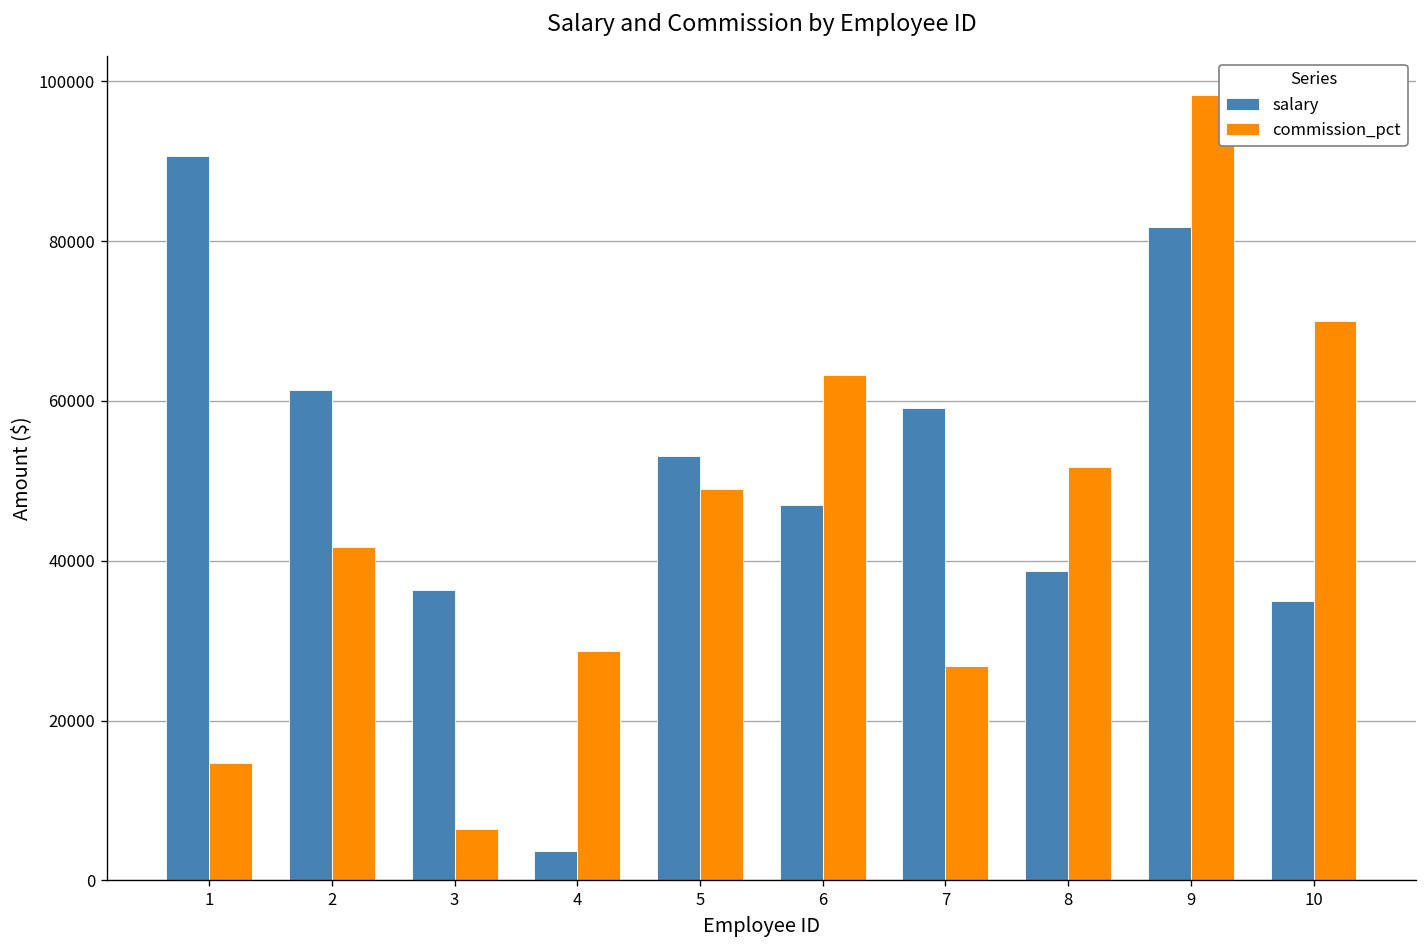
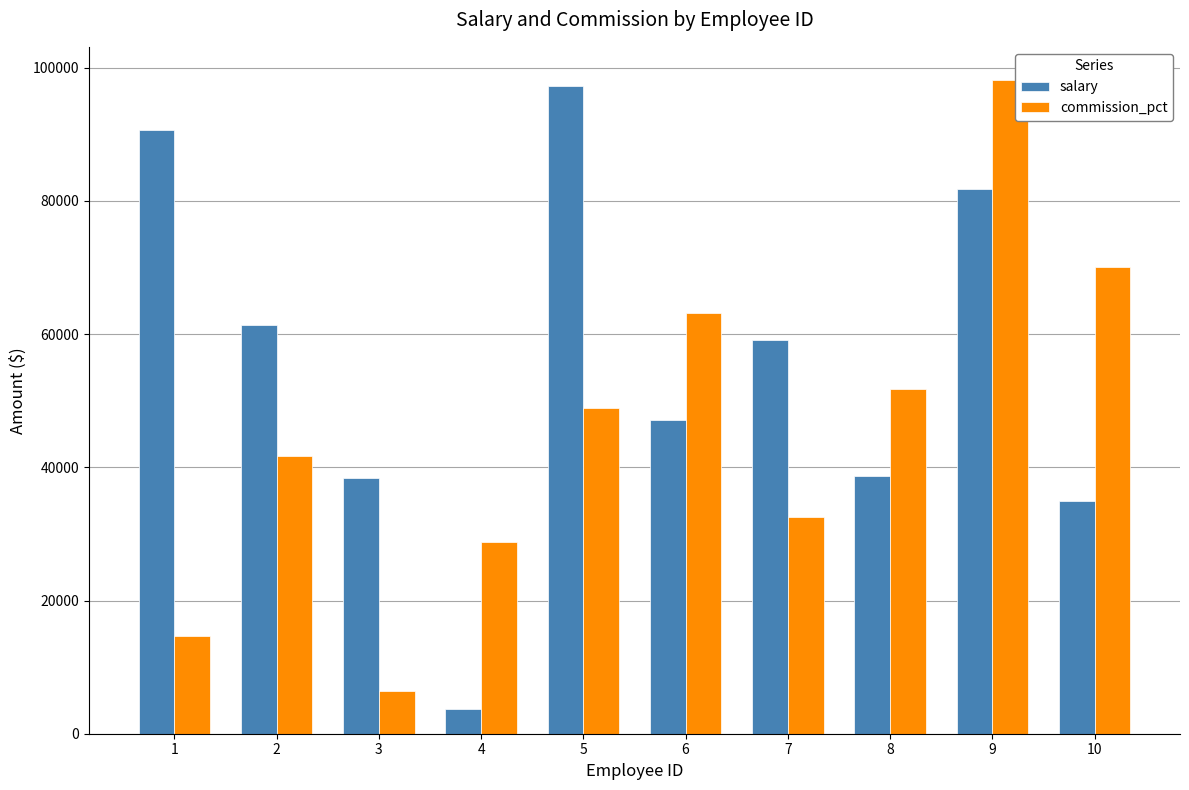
  {
    "salary": {
      "1": 91000,
      "2": 61000,
-     "3": 36000,
+     "3": 38000,
      "4": 4000,
-     "5": 53000,
+     "5": 97000,
      "6": 47000,
      "7": 59000,
      "8": 39000,
      "9": 82000,
      "10": 35000
    },
    "commission_pct": {
      "1": 15000,
      "2": 42000,
      "3": 6000,
      "4": 29000,
      "5": 49000,
      "6": 63000,
-     "7": 27000,
+     "7": 33000,
      "8": 52000,
      "9": 98000,
      "10": 70000
    }
  }
